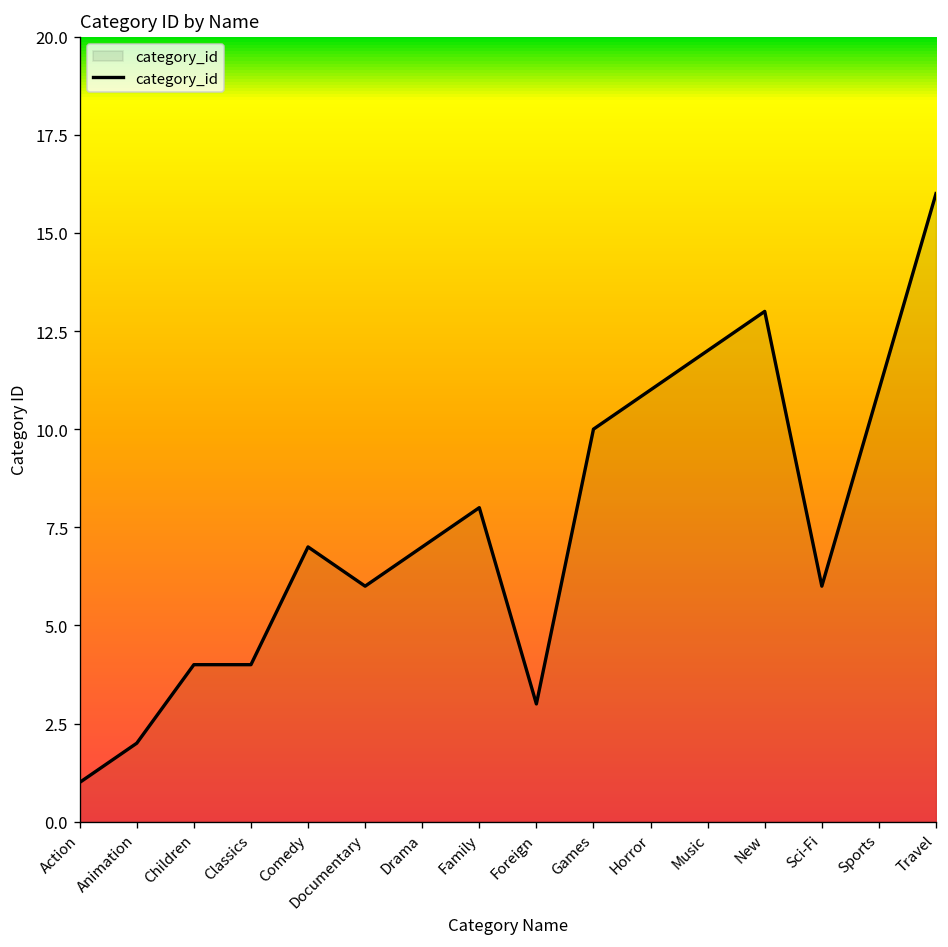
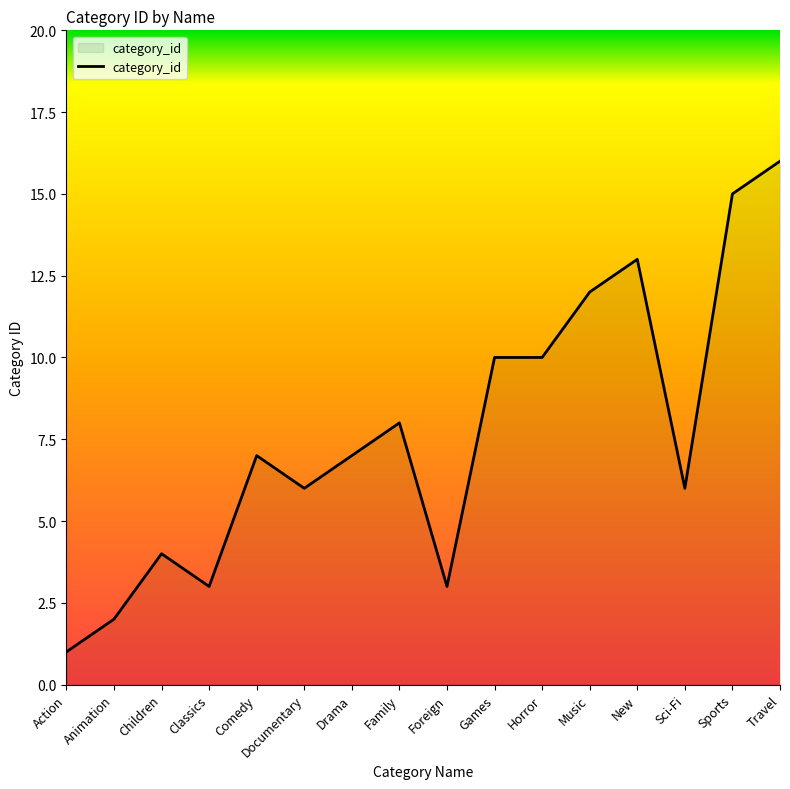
  {
    "Action": 1,
    "Animation": 2,
    "Children": 4,
-   "Classics": 4,
+   "Classics": 3,
    "Comedy": 7,
    "Documentary": 6,
    "Drama": 7,
    "Family": 8,
    "Foreign": 3,
    "Games": 10,
-   "Horror": 11,
+   "Horror": 10,
    "Music": 12,
    "New": 13,
    "Sci-Fi": 6,
-   "Sports": 11,
+   "Sports": 15,
    "Travel": 16
  }
